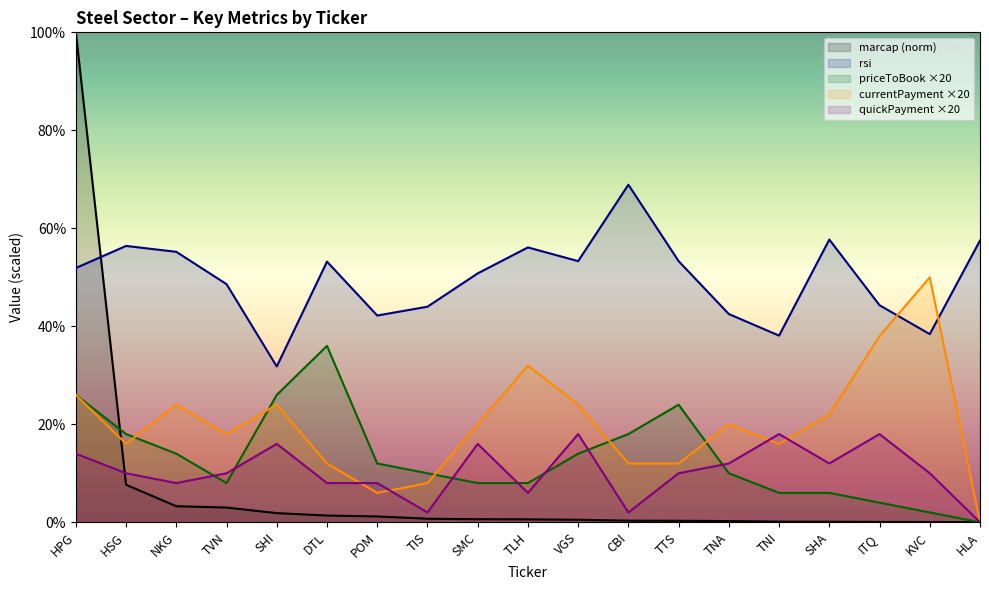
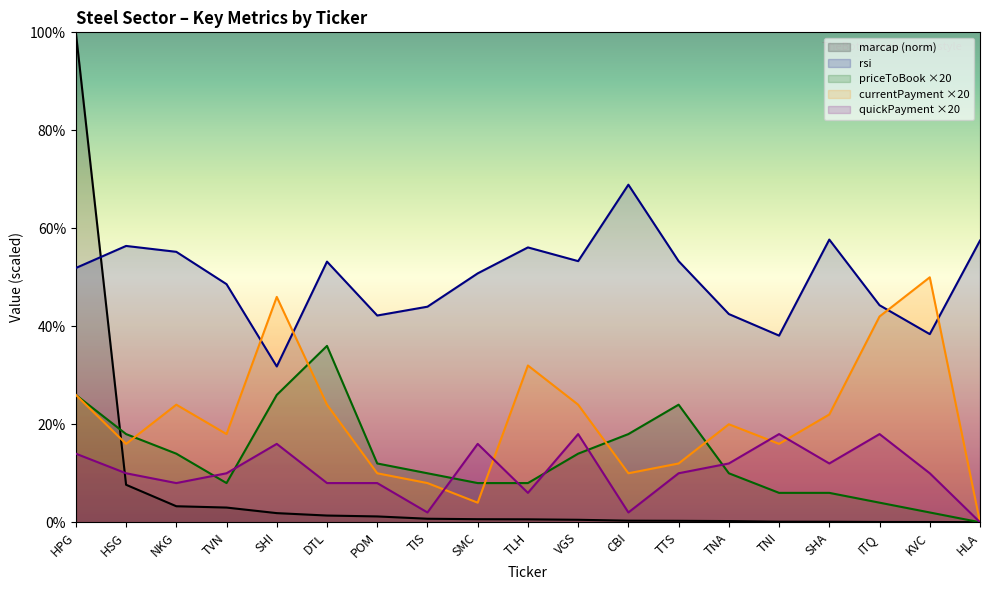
  {
    "currentPayment ×20": {
      "HSG": "16%",
      "NKG": "24%",
      "TVN": "18%",
-     "SHI": "24%",
-     "DTL": "12%",
-     "POM": "6%",
+     "SHI": "46%",
+     "DTL": "24%",
+     "POM": "10%",
      "TIS": "8%",
-     "SMC": "20%",
+     "SMC": "4%",
      "TLH": "32%",
      "VGS": "24%",
-     "CBI": "12%",
+     "CBI": "10%",
      "TTS": "12%",
      "TNA": "20%",
      "TNI": "16%",
      "SHA": "22%",
-     "ITQ": "38%",
+     "ITQ": "42%",
      "KVC": "50%"
    }
  }
